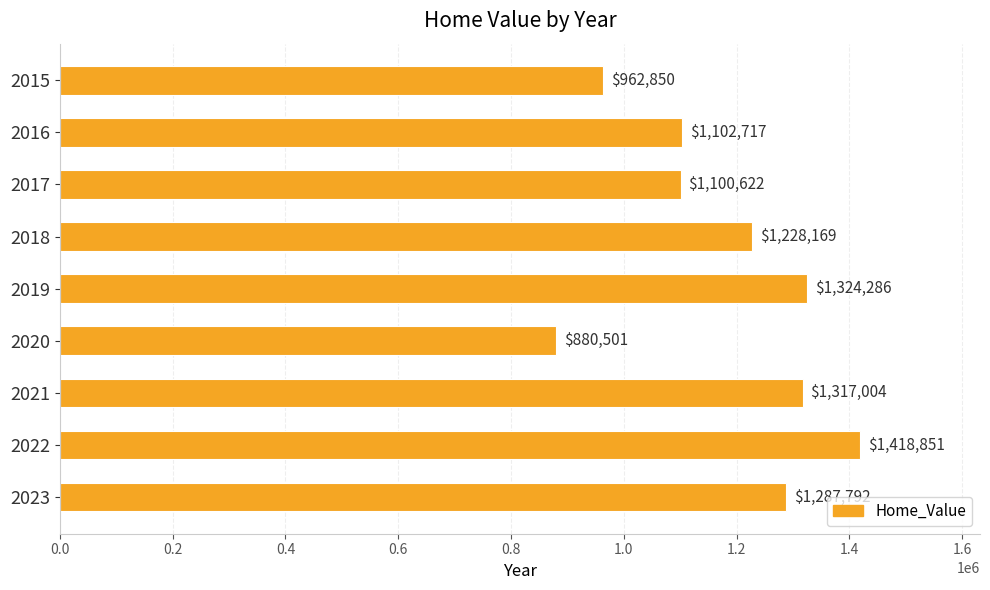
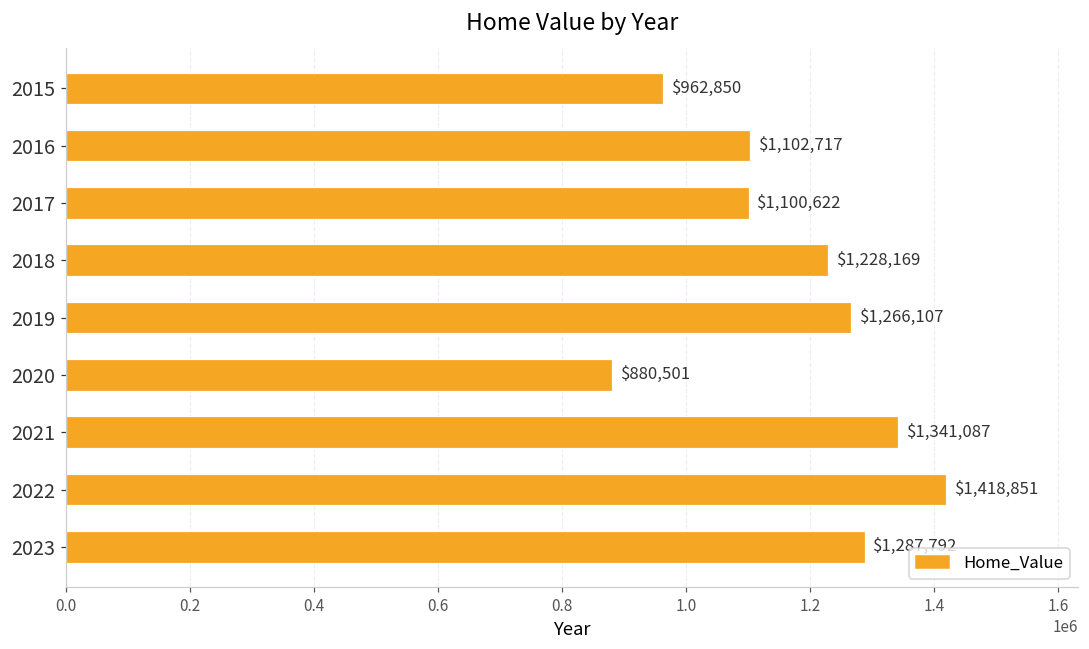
  {
    "2015": "$962,850",
    "2016": "$1,102,717",
    "2017": "$1,100,622",
    "2018": "$1,228,169",
-   "2019": "$1,324,286",
+   "2019": "$1,266,107",
    "2020": "$880,501",
-   "2021": "$1,317,004",
+   "2021": "$1,341,087",
    "2022": "$1,418,851"
  }
